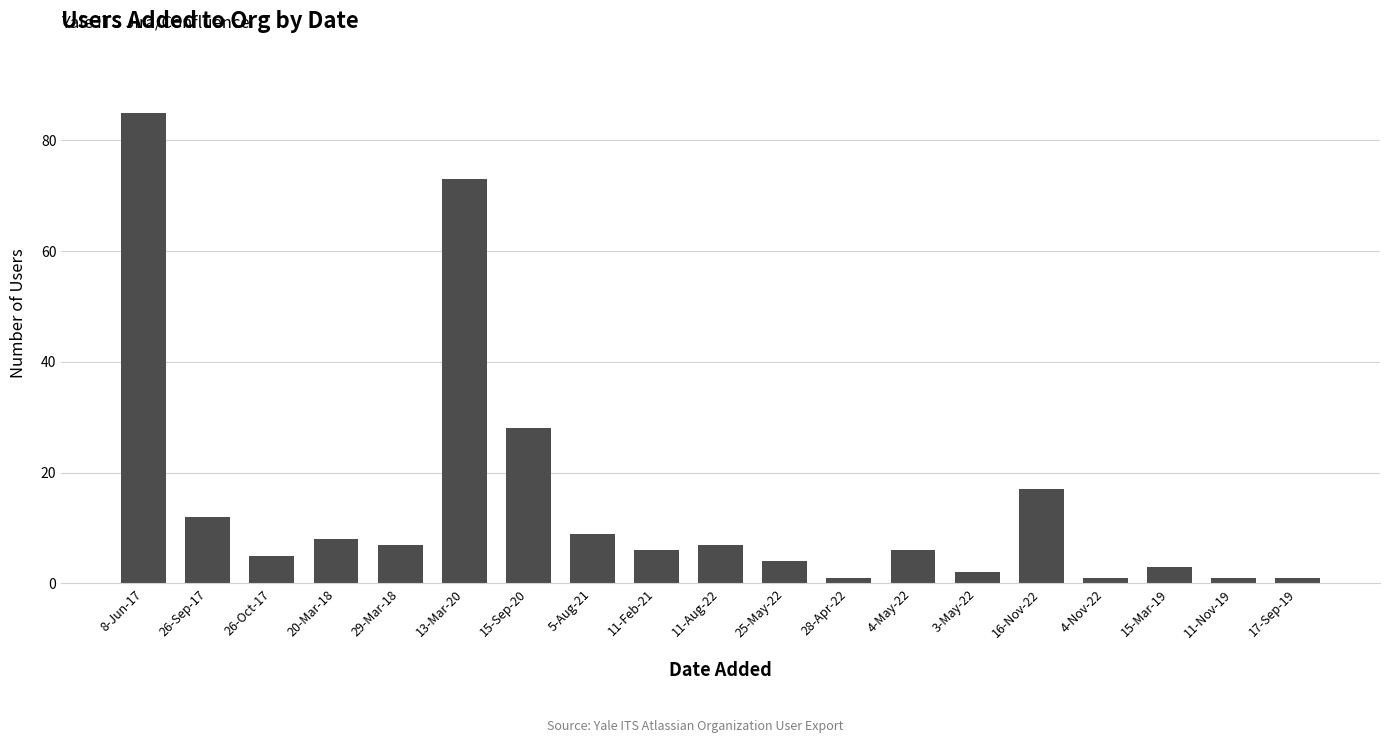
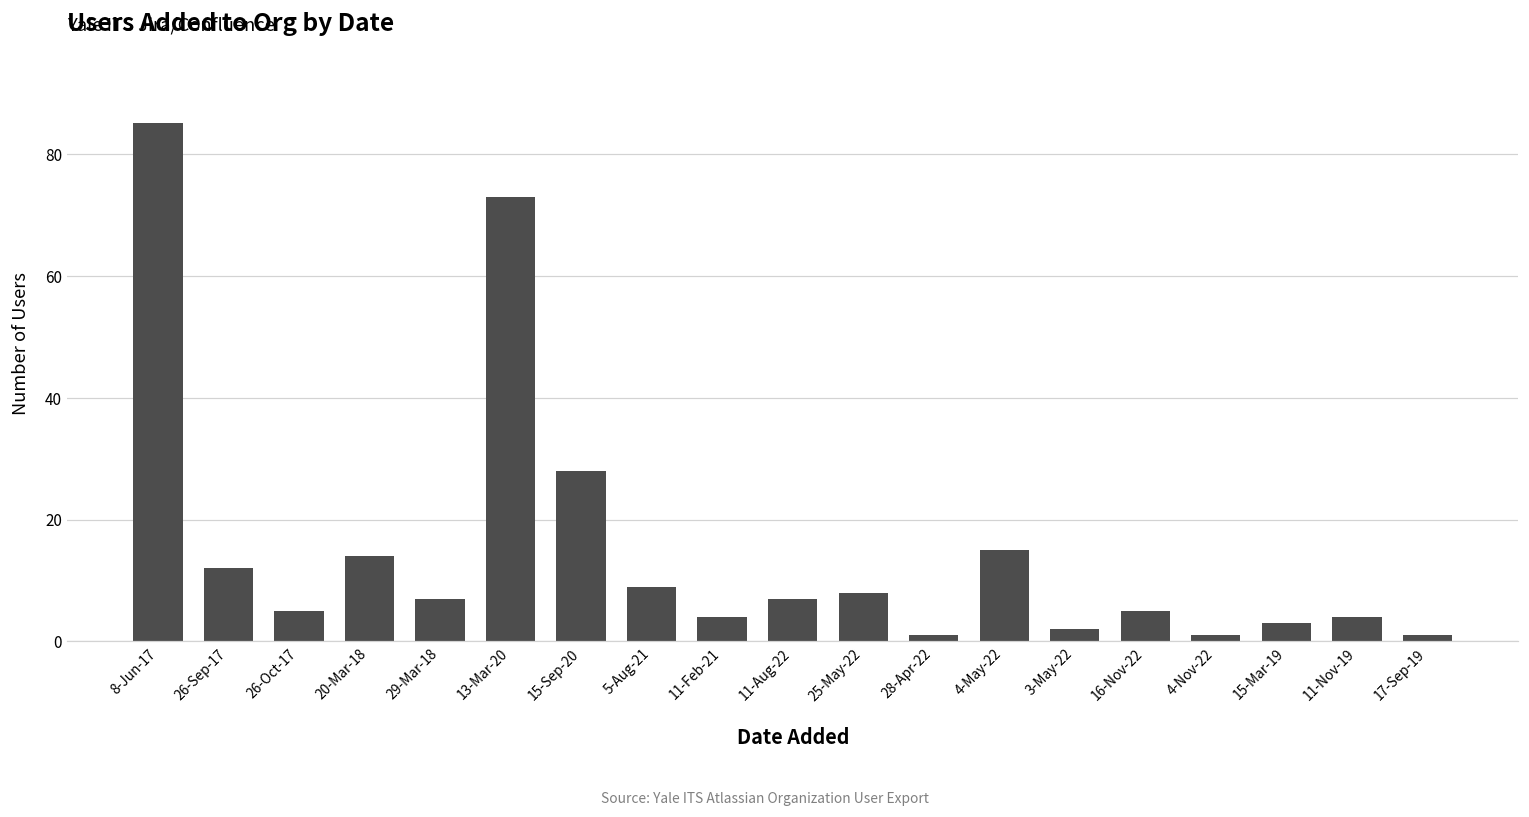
  {
    "8-Jun-17": 85,
    "26-Sep-17": 12,
    "26-Oct-17": 5,
-   "20-Mar-18": 8,
+   "20-Mar-18": 14,
    "29-Mar-18": 7,
    "13-Mar-20": 73,
    "15-Sep-20": 28,
    "5-Aug-21": 9,
-   "11-Feb-21": 6,
+   "11-Feb-21": 4,
    "11-Aug-22": 7,
-   "25-May-22": 4,
+   "25-May-22": 8,
    "28-Apr-22": 1,
-   "4-May-22": 6,
+   "4-May-22": 15,
    "3-May-22": 2,
-   "16-Nov-22": 17,
+   "16-Nov-22": 5,
    "4-Nov-22": 1,
    "15-Mar-19": 3,
-   "11-Nov-19": 1,
+   "11-Nov-19": 4,
    "17-Sep-19": 1
  }
